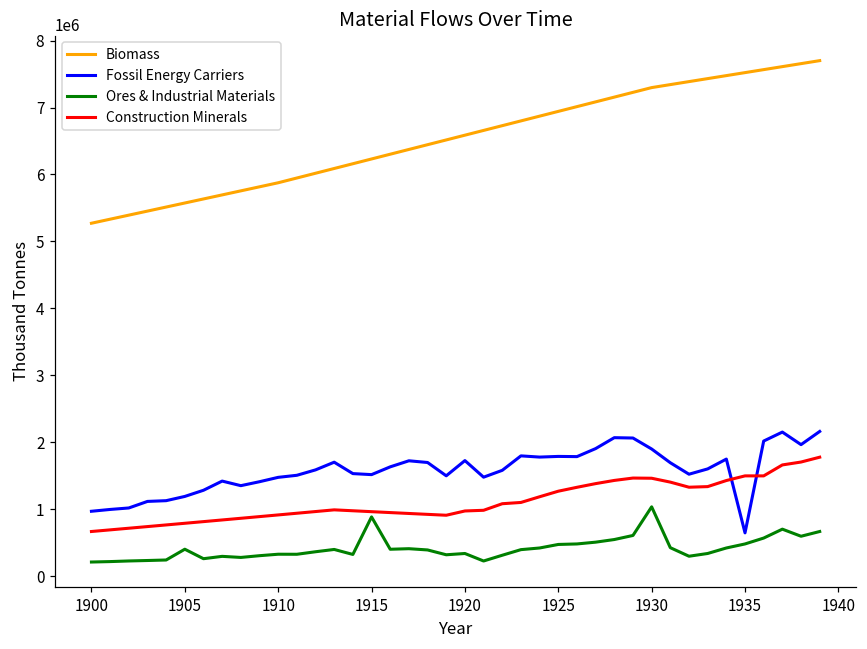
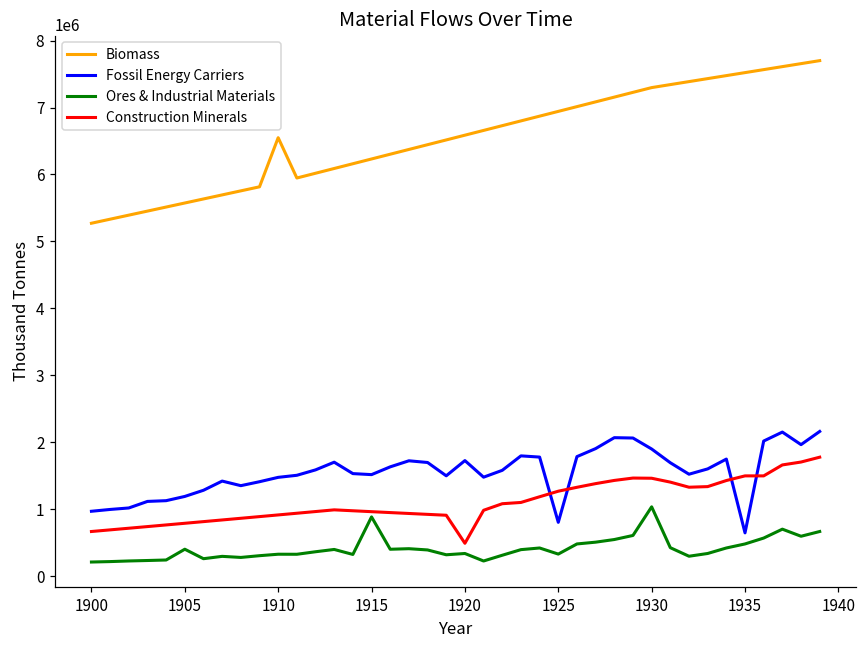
  {
    "Biomass": {
      "1900": 5300000,
      "1905": 5600000,
-     "1910": 5900000,
+     "1910": 6500000,
      "1915": 6200000,
      "1920": 6600000,
      "1925": 6900000,
      "1930": 7300000,
      "1935": 7500000
    },
    "Fossil Energy Carriers": {
      "1900": 1000000,
      "1905": 1200000,
      "1910": 1500000,
      "1915": 1500000,
      "1920": 1700000,
-     "1925": 1800000,
+     "1925": 800000,
      "1930": 1900000,
      "1935": 600000
    },
    "Ores & Industrial Materials": {
      "1900": 200000,
      "1905": 400000,
      "1910": 300000,
      "1915": 900000,
      "1920": 300000,
-     "1925": 500000,
+     "1925": 300000,
      "1930": 1000000,
      "1935": 500000
    },
    "Construction Minerals": {
      "1900": 700000,
      "1905": 800000,
      "1910": 900000,
      "1915": 1000000,
-     "1920": 1000000,
+     "1920": 500000,
      "1925": 1300000,
      "1930": 1500000,
      "1935": 1500000
    }
  }
